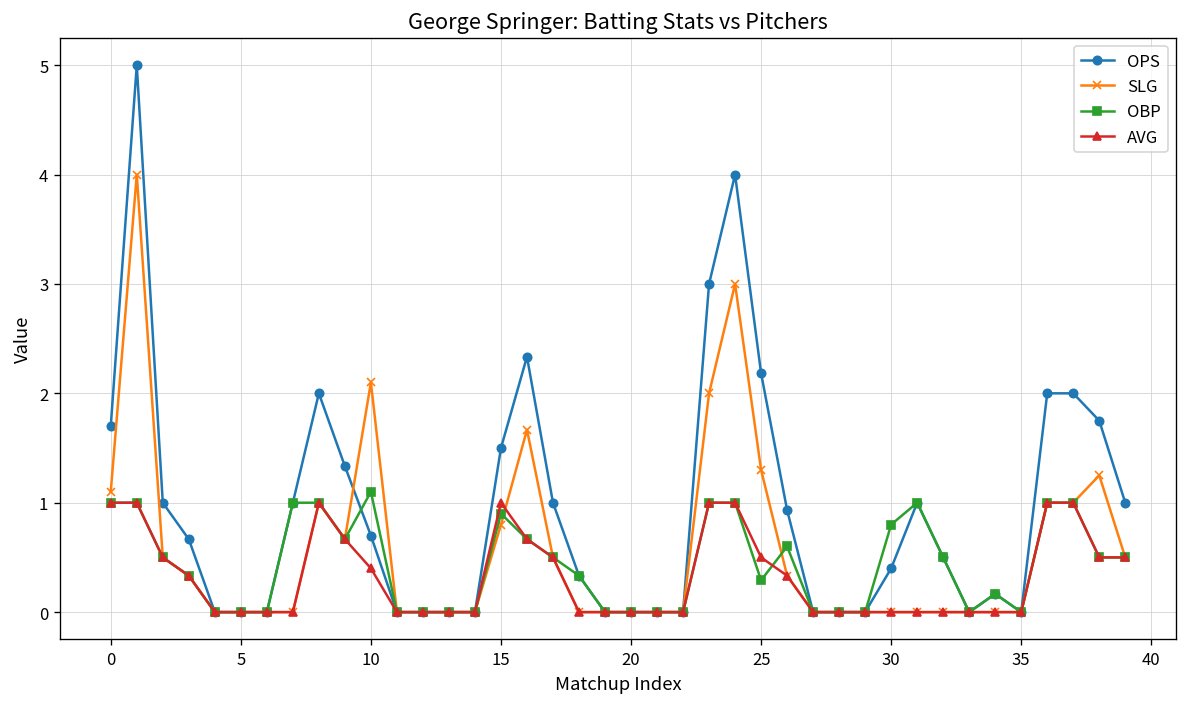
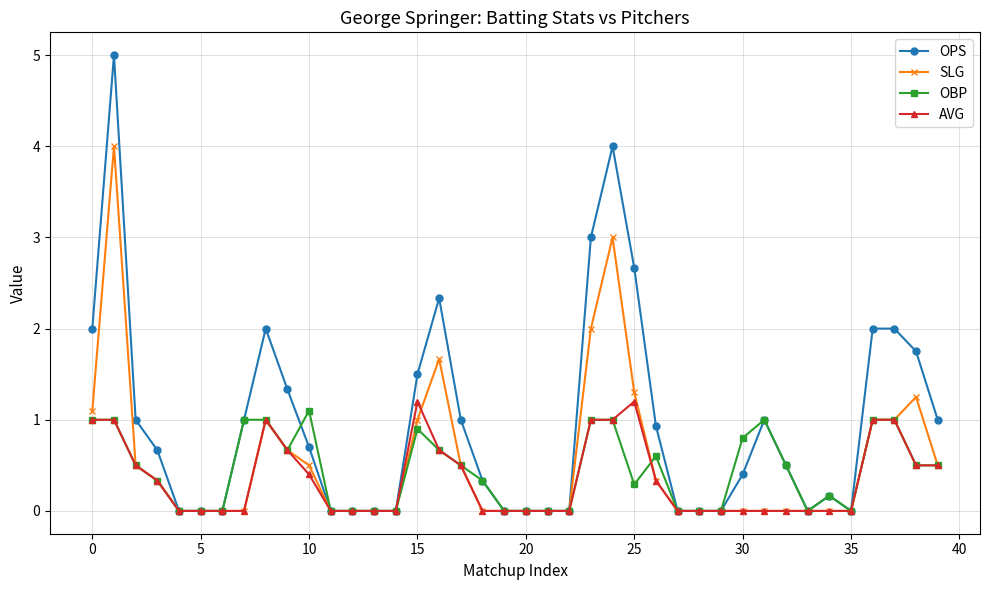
  {
    "OPS": {
-     "0": 1.7,
+     "0": 2.0,
      "10": 0.7,
      "15": 1.5,
-     "25": 2.2,
+     "25": 2.7,
      "30": 0.4
    },
    "SLG": {
      "0": 1.1,
-     "10": 2.1,
-     "15": 0.8,
+     "10": 0.5,
+     "15": 1.0,
      "25": 1.3
    },
    "OBP": {
      "10": 1.1,
      "15": 0.9,
      "25": 0.3,
      "30": 0.8
    },
    "AVG": {
      "10": 0.4,
-     "15": 1.0,
-     "25": 0.5
+     "15": 1.2,
+     "25": 1.2
    }
  }
